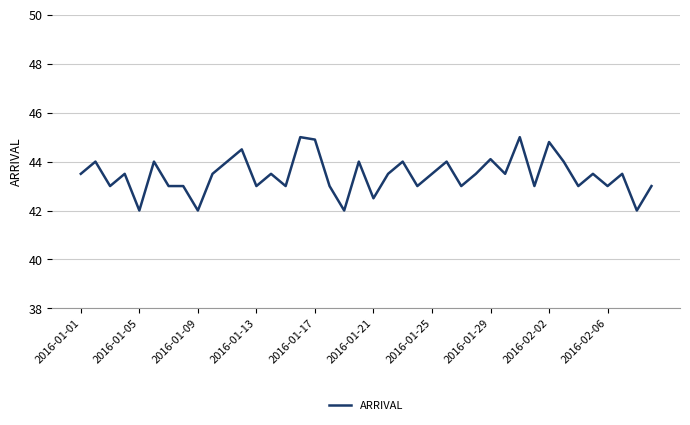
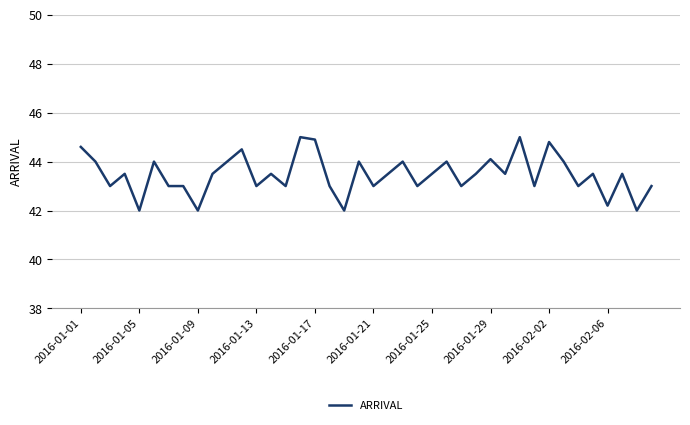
  {
-   "2016-01-01": 43.5,
+   "2016-01-01": 44.6,
    "2016-01-05": 42.0,
    "2016-01-09": 42.0,
    "2016-01-13": 43.0,
    "2016-01-17": 44.9,
-   "2016-01-21": 42.5,
+   "2016-01-21": 43.0,
    "2016-01-25": 43.5,
    "2016-01-29": 44.1,
    "2016-02-02": 44.8,
-   "2016-02-06": 43.0
+   "2016-02-06": 42.2
  }
